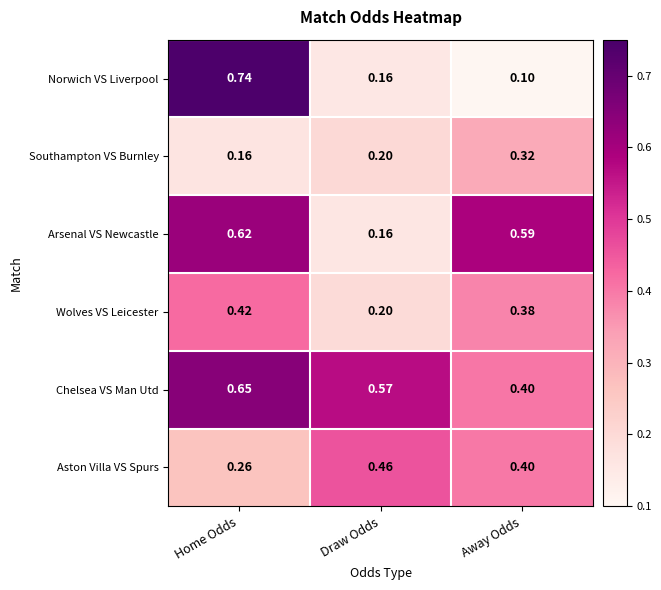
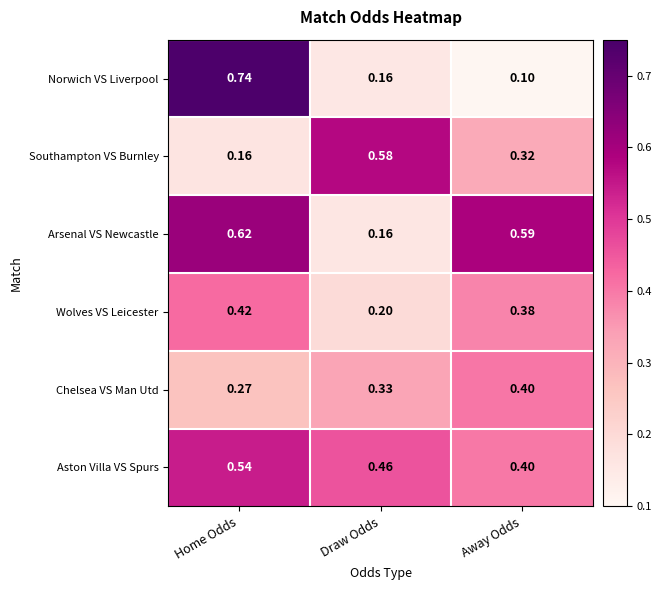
  {
    "Norwich VS Liverpool": {
      "Home Odds": 0.74,
      "Draw Odds": 0.16,
      "Away Odds": 0.10
    },
    "Southampton VS Burnley": {
      "Home Odds": 0.16,
-     "Draw Odds": 0.20,
+     "Draw Odds": 0.58,
      "Away Odds": 0.32
    },
    "Arsenal VS Newcastle": {
      "Home Odds": 0.62,
      "Draw Odds": 0.16,
      "Away Odds": 0.59
    },
    "Wolves VS Leicester": {
      "Home Odds": 0.42,
      "Draw Odds": 0.20,
      "Away Odds": 0.38
    },
    "Chelsea VS Man Utd": {
-     "Home Odds": 0.65,
-     "Draw Odds": 0.57,
+     "Home Odds": 0.27,
+     "Draw Odds": 0.33,
      "Away Odds": 0.40
    },
    "Aston Villa VS Spurs": {
-     "Home Odds": 0.26,
+     "Home Odds": 0.54,
      "Draw Odds": 0.46,
      "Away Odds": 0.40
    }
  }
